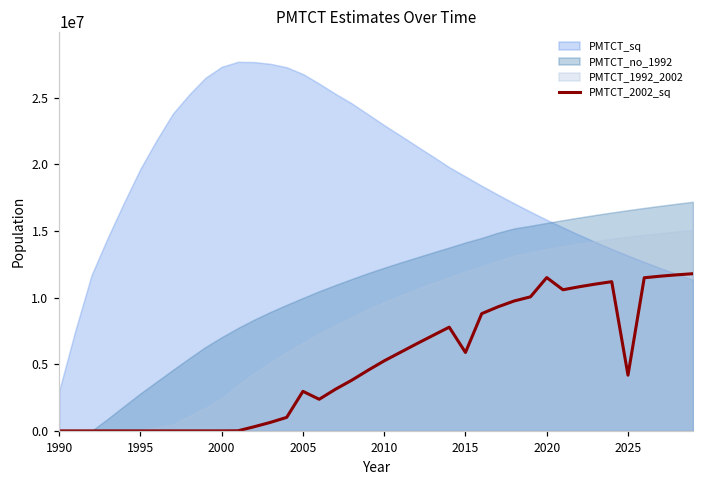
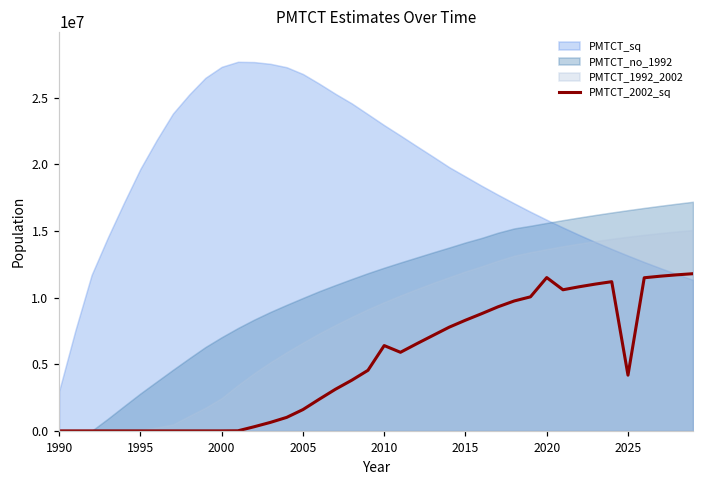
  {
    "PMTCT_2002_sq": {
      "2000": 0,
-     "2005": 3000000,
-     "2010": 5300000,
-     "2015": 5900000,
+     "2005": 1600000,
+     "2010": 6400000,
+     "2015": 8300000,
      "2020": 11500000,
      "2025": 4200000
    }
  }
